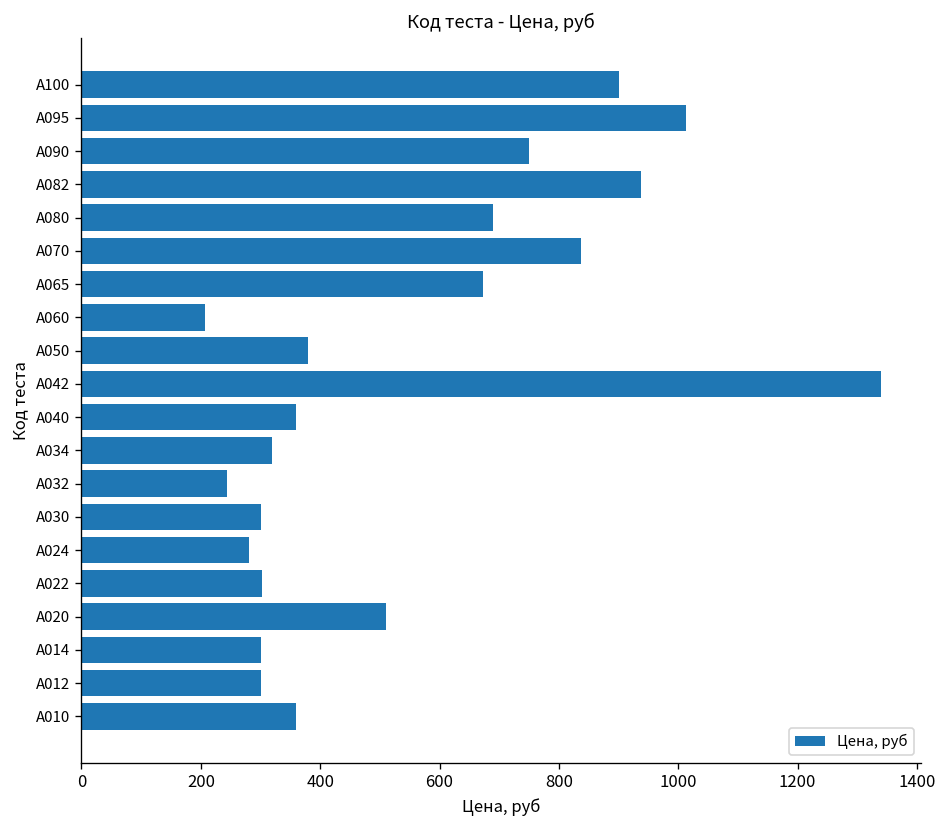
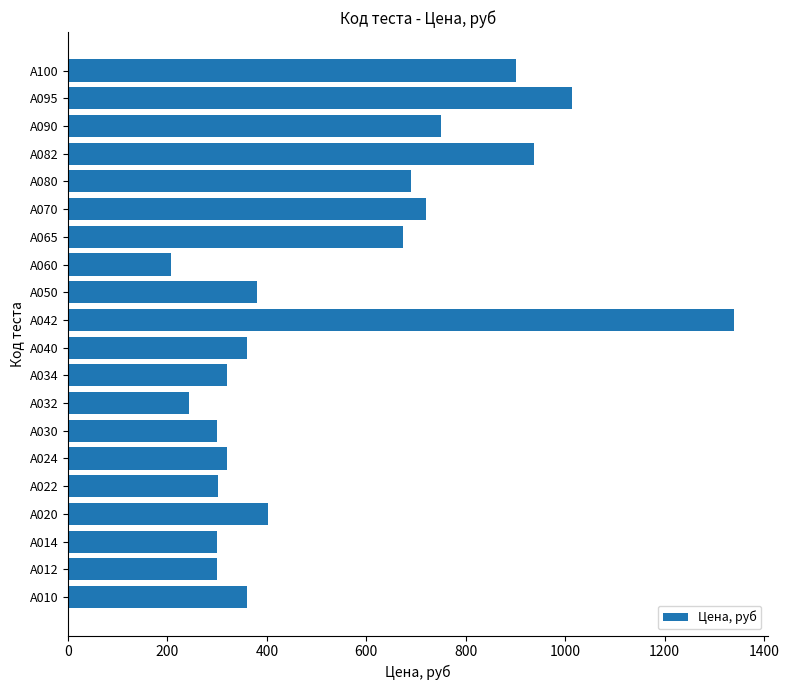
  {
    "A100": 900,
    "A095": 1010,
    "A090": 750,
    "A082": 940,
    "A080": 690,
-   "A070": 840,
+   "A070": 720,
    "A065": 670,
    "A060": 210,
    "A050": 380,
    "A042": 1340,
    "A040": 360,
    "A034": 320,
    "A032": 240,
    "A030": 300,
-   "A024": 280,
+   "A024": 320,
    "A022": 300,
-   "A020": 510,
+   "A020": 400,
    "A014": 300,
    "A012": 300,
    "A010": 360
  }
